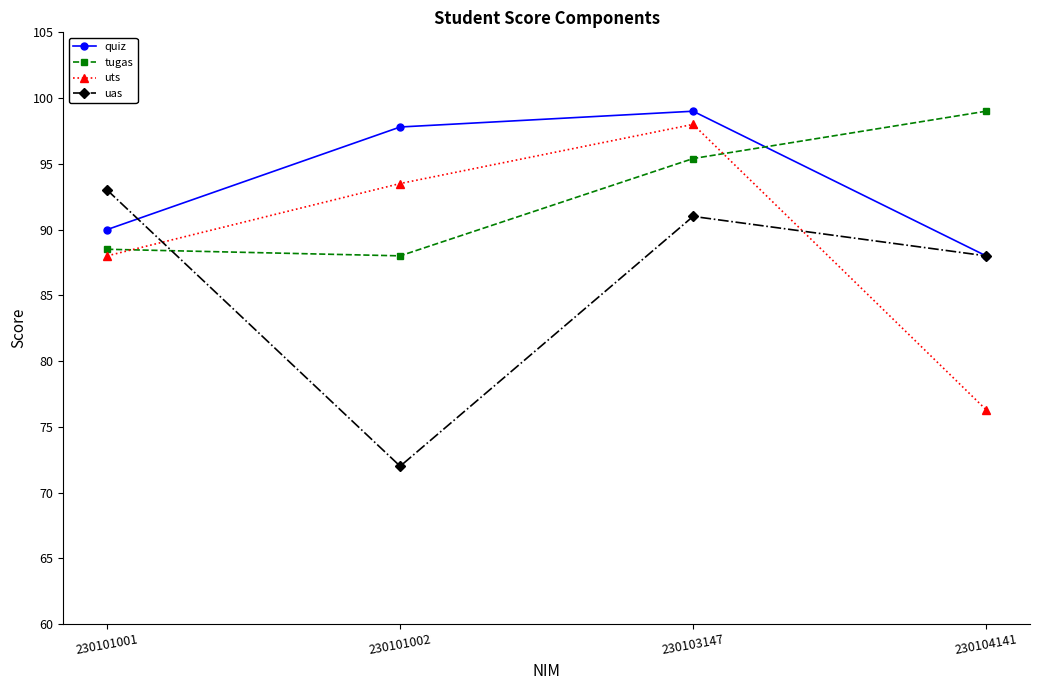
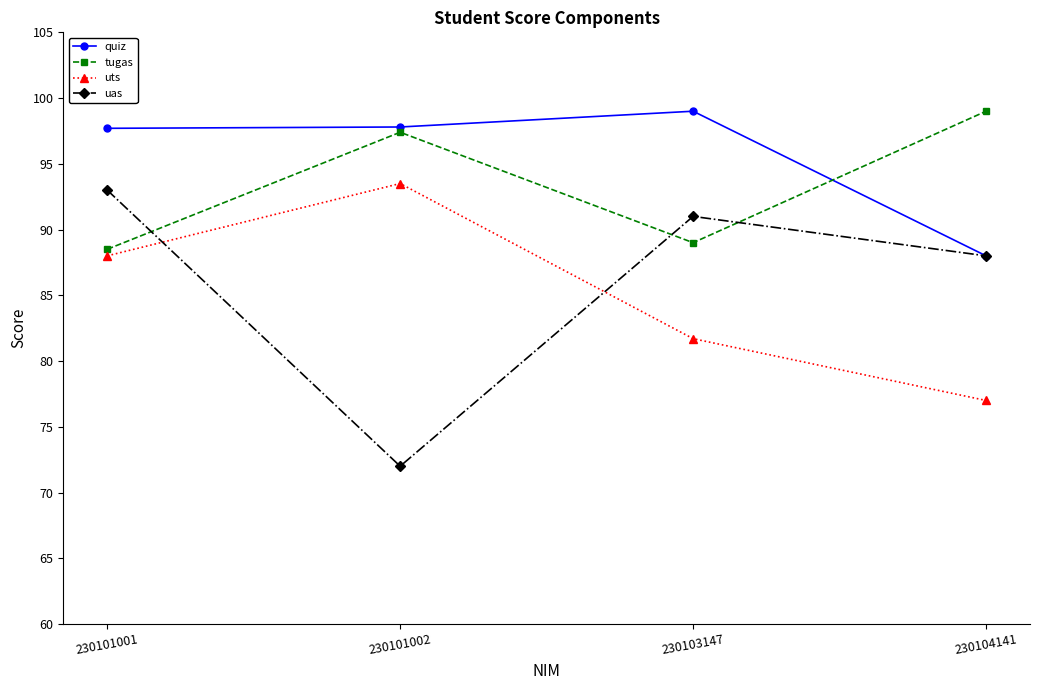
  {
    "quiz": {
-     "230101001": 90.0,
+     "230101001": 97.7,
      "230101002": 97.8,
      "230103147": 99.0
    },
    "tugas": {
      "230101001": 88.5,
-     "230101002": 88.0,
-     "230103147": 95.4,
+     "230101002": 97.4,
+     "230103147": 89.0,
      "230104141": 99.0
    },
    "uts": {
      "230101001": 88.0,
      "230101002": 93.5,
-     "230103147": 98.0,
-     "230104141": 76.3
+     "230103147": 81.7,
+     "230104141": 77.0
    },
    "uas": {
      "230101001": 93.0,
      "230101002": 72.0,
      "230103147": 91.0
    }
  }
